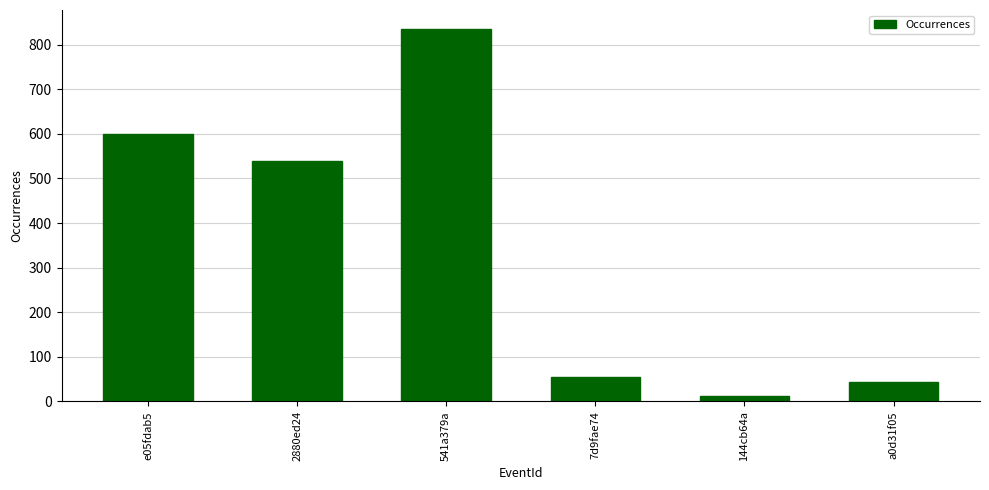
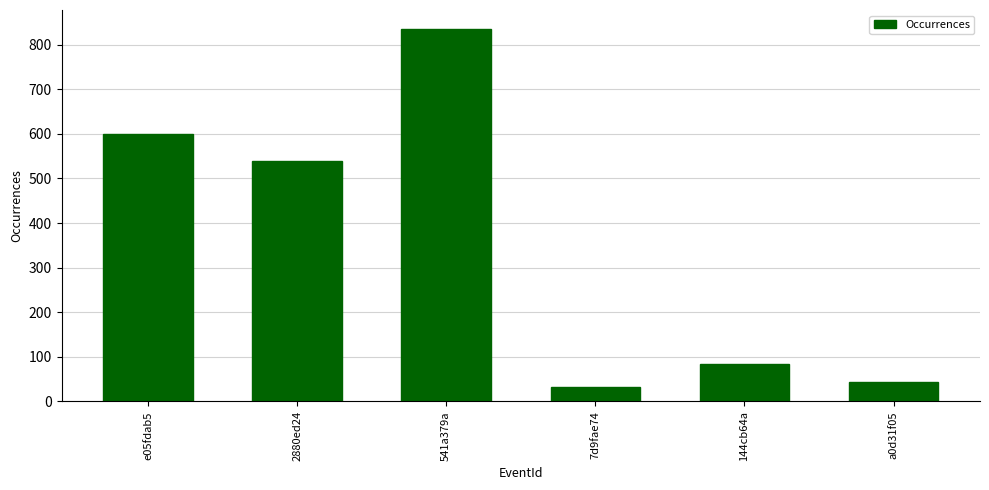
  {
    "e05fdab5": 600,
    "2880ed24": 540,
    "541a379a": 840,
-   "7d9fae74": 50,
-   "144cb64a": 10,
+   "7d9fae74": 30,
+   "144cb64a": 90,
    "a0d31f05": 40
  }
